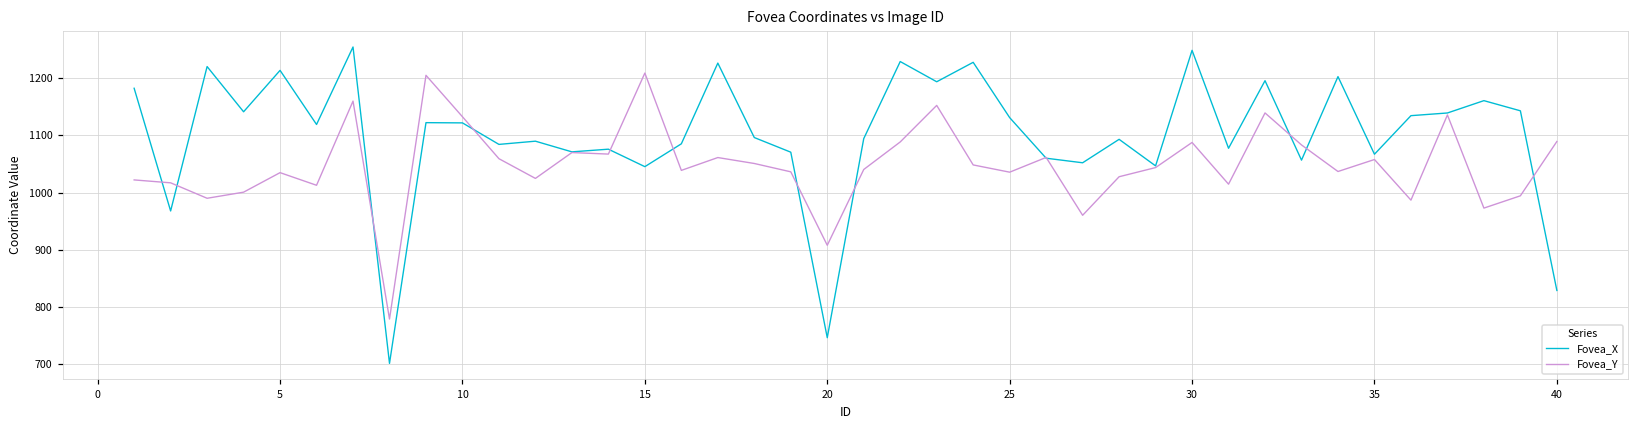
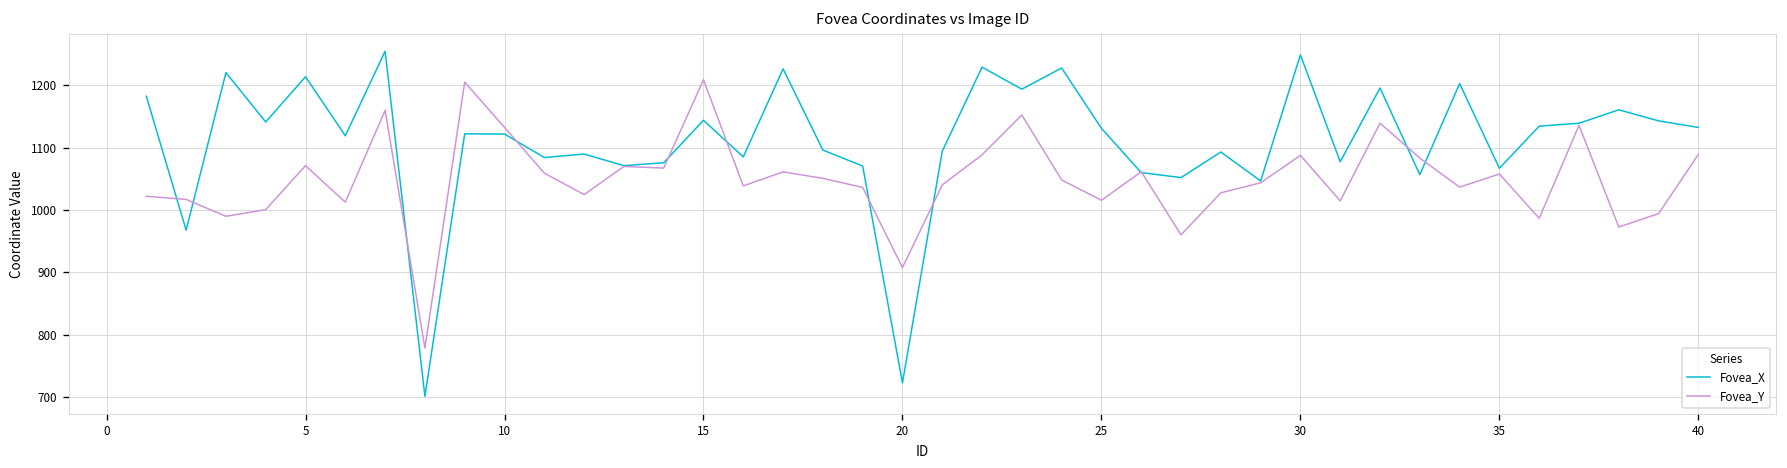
  {
    "Fovea_X": {
      "5": 1210,
      "10": 1120,
-     "15": 1050,
-     "20": 750,
+     "15": 1140,
+     "20": 720,
      "25": 1130,
      "30": 1250,
      "35": 1070,
-     "40": 830
+     "40": 1130
    },
    "Fovea_Y": {
-     "5": 1030,
+     "5": 1070,
      "10": 1130,
      "15": 1210,
      "20": 910,
-     "25": 1040,
+     "25": 1020,
      "30": 1090,
      "35": 1060,
      "40": 1090
    }
  }
